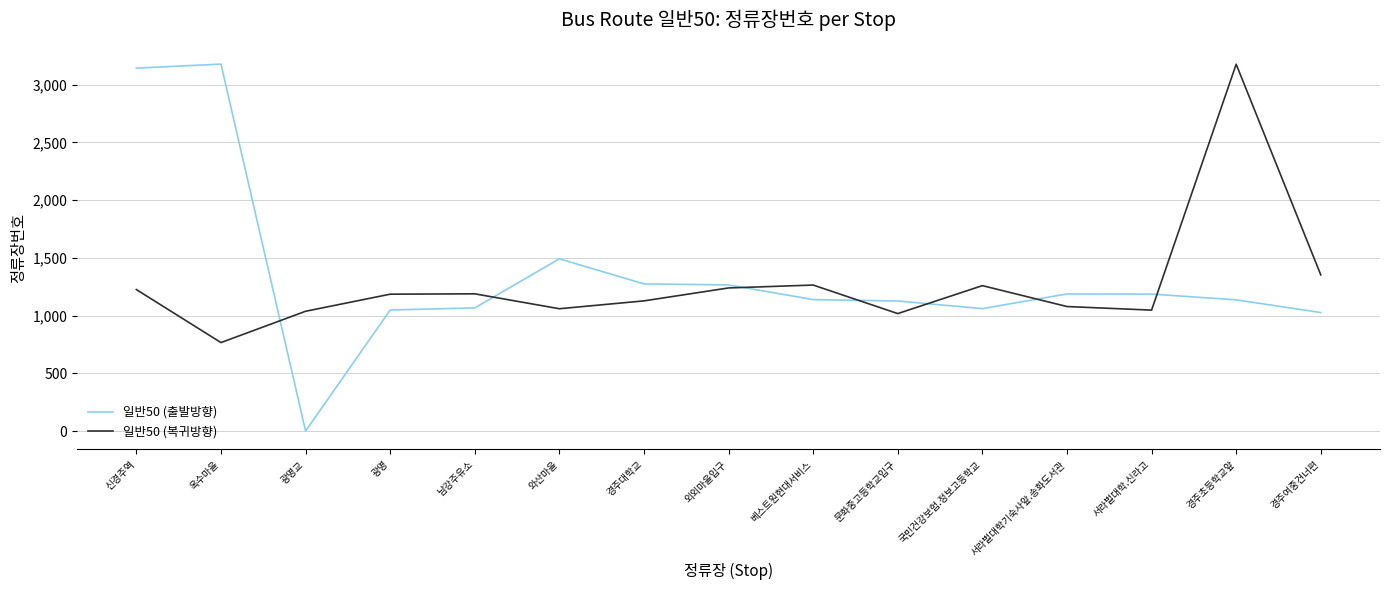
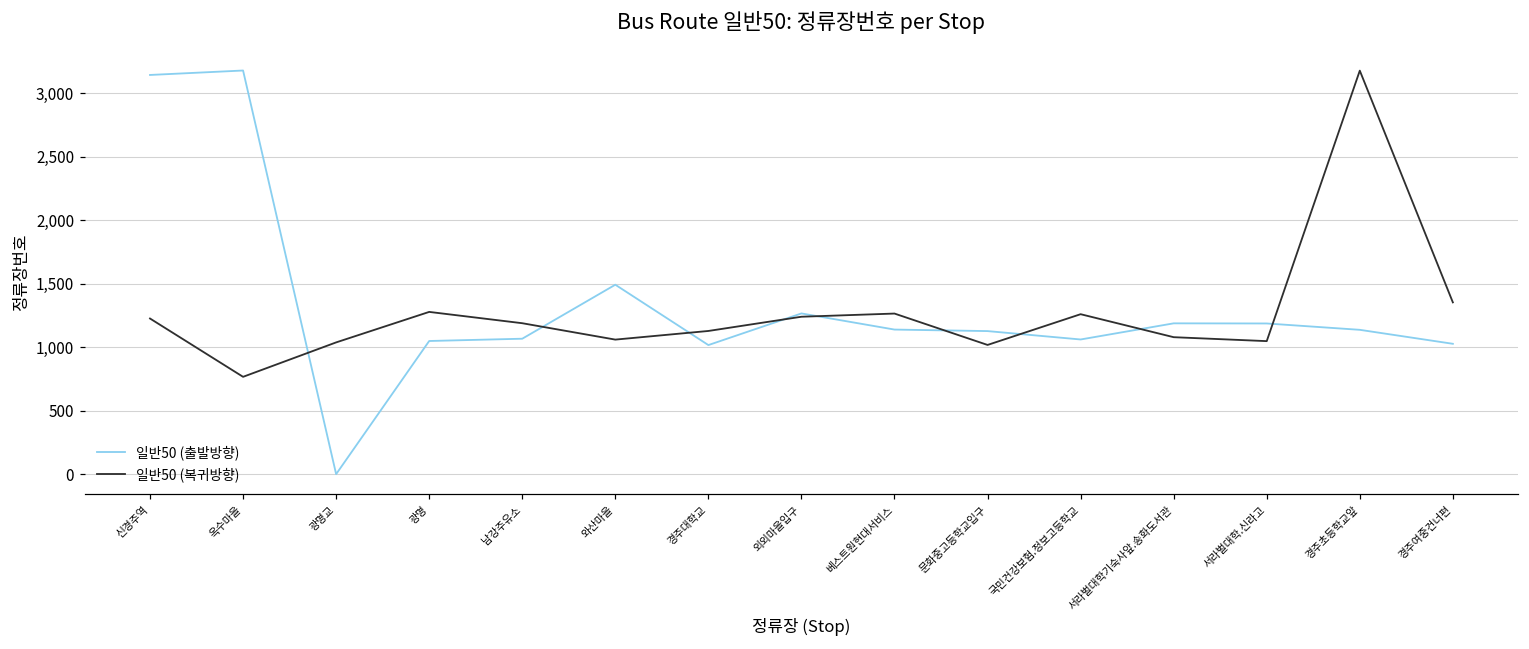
  {
    "일반50 (출발방향)": {
      "신경주역": "3,140",
      "옥수마을": "3,180",
      "광명교": "0",
      "광명": "1,050",
      "남강주유소": "1,070",
      "와산마을": "1,490",
-     "경주대학교": "1,270",
+     "경주대학교": "1,020",
      "외외마을입구": "1,270",
      "베스트원현대서비스": "1,140",
      "문화중고등학교입구": "1,130",
      "국민건강보험.정보고등학교": "1,060",
      "서라벌대학기숙사앞.송화도서관": "1,190",
      "서라벌대학.신라고": "1,190",
      "경주초등학교앞": "1,140",
      "경주여중건너편": "1,030"
    },
    "일반50 (복귀방향)": {
      "신경주역": "1,230",
      "옥수마을": "770",
      "광명교": "1,040",
-     "광명": "1,190",
+     "광명": "1,280",
      "남강주유소": "1,190",
      "와산마을": "1,060",
      "경주대학교": "1,130",
      "외외마을입구": "1,240",
      "베스트원현대서비스": "1,260",
      "문화중고등학교입구": "1,020",
      "국민건강보험.정보고등학교": "1,260",
      "서라벌대학기숙사앞.송화도서관": "1,080",
      "서라벌대학.신라고": "1,050",
      "경주초등학교앞": "3,180",
      "경주여중건너편": "1,350"
    }
  }
